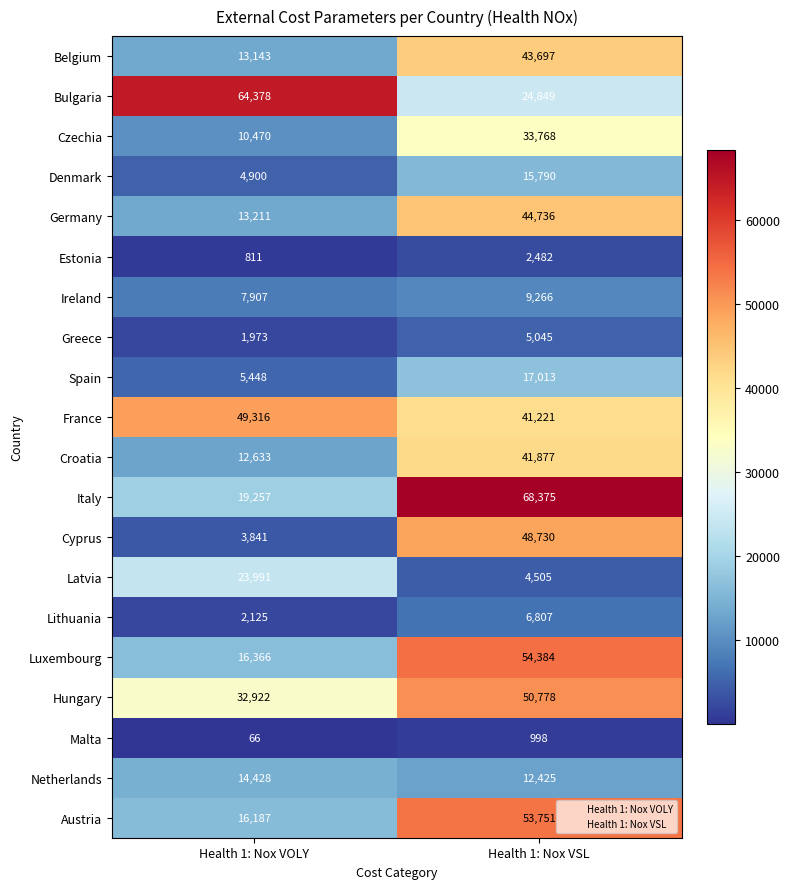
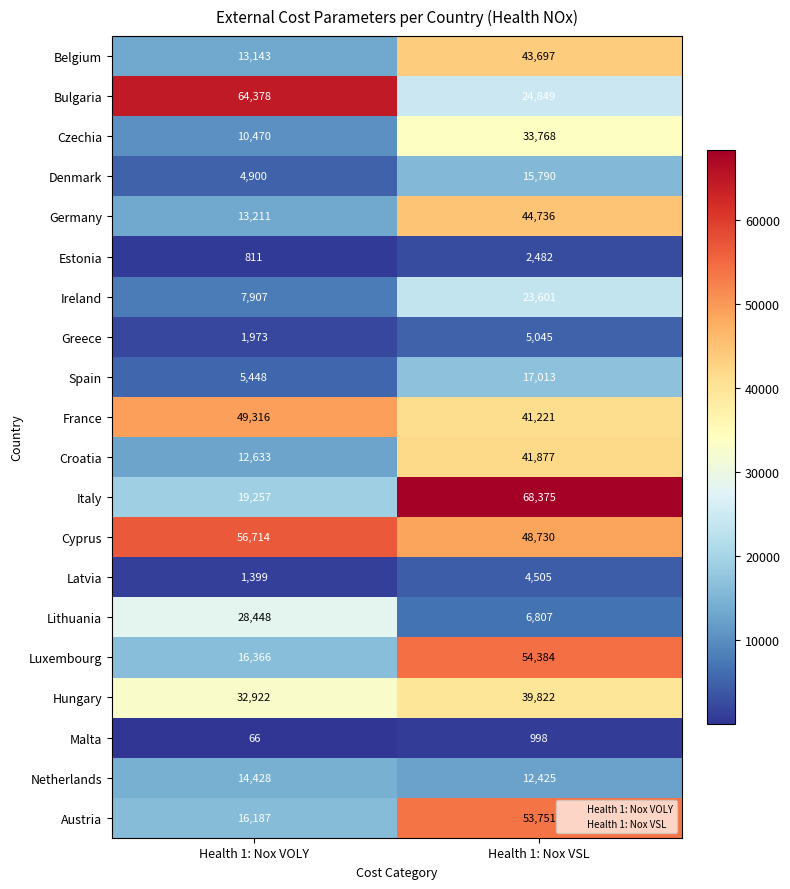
  {
    "Belgium": {
      "Health 1: Nox VOLY": "13,143",
      "Health 1: Nox VSL": "43,697"
    },
    "Bulgaria": {
      "Health 1: Nox VOLY": "64,378",
      "Health 1: Nox VSL": "24,849"
    },
    "Czechia": {
      "Health 1: Nox VOLY": "10,470",
      "Health 1: Nox VSL": "33,768"
    },
    "Denmark": {
      "Health 1: Nox VOLY": "4,900",
      "Health 1: Nox VSL": "15,790"
    },
    "Germany": {
      "Health 1: Nox VOLY": "13,211",
      "Health 1: Nox VSL": "44,736"
    },
    "Estonia": {
      "Health 1: Nox VOLY": "811",
      "Health 1: Nox VSL": "2,482"
    },
    "Ireland": {
      "Health 1: Nox VOLY": "7,907",
-     "Health 1: Nox VSL": "9,266"
+     "Health 1: Nox VSL": "23,601"
    },
    "Greece": {
      "Health 1: Nox VOLY": "1,973",
      "Health 1: Nox VSL": "5,045"
    },
    "Spain": {
      "Health 1: Nox VOLY": "5,448",
      "Health 1: Nox VSL": "17,013"
    },
    "France": {
      "Health 1: Nox VOLY": "49,316",
      "Health 1: Nox VSL": "41,221"
    },
    "Croatia": {
      "Health 1: Nox VOLY": "12,633",
      "Health 1: Nox VSL": "41,877"
    },
    "Italy": {
      "Health 1: Nox VOLY": "19,257",
      "Health 1: Nox VSL": "68,375"
    },
    "Cyprus": {
-     "Health 1: Nox VOLY": "3,841",
+     "Health 1: Nox VOLY": "56,714",
      "Health 1: Nox VSL": "48,730"
    },
    "Latvia": {
-     "Health 1: Nox VOLY": "23,991",
+     "Health 1: Nox VOLY": "1,399",
      "Health 1: Nox VSL": "4,505"
    },
    "Lithuania": {
-     "Health 1: Nox VOLY": "2,125",
+     "Health 1: Nox VOLY": "28,448",
      "Health 1: Nox VSL": "6,807"
    },
    "Luxembourg": {
      "Health 1: Nox VOLY": "16,366",
      "Health 1: Nox VSL": "54,384"
    },
    "Hungary": {
      "Health 1: Nox VOLY": "32,922",
-     "Health 1: Nox VSL": "50,778"
+     "Health 1: Nox VSL": "39,822"
    },
    "Malta": {
      "Health 1: Nox VOLY": "66",
      "Health 1: Nox VSL": "998"
    },
    "Netherlands": {
      "Health 1: Nox VOLY": "14,428",
      "Health 1: Nox VSL": "12,425"
    },
    "Austria": {
      "Health 1: Nox VOLY": "16,187"
    }
  }
